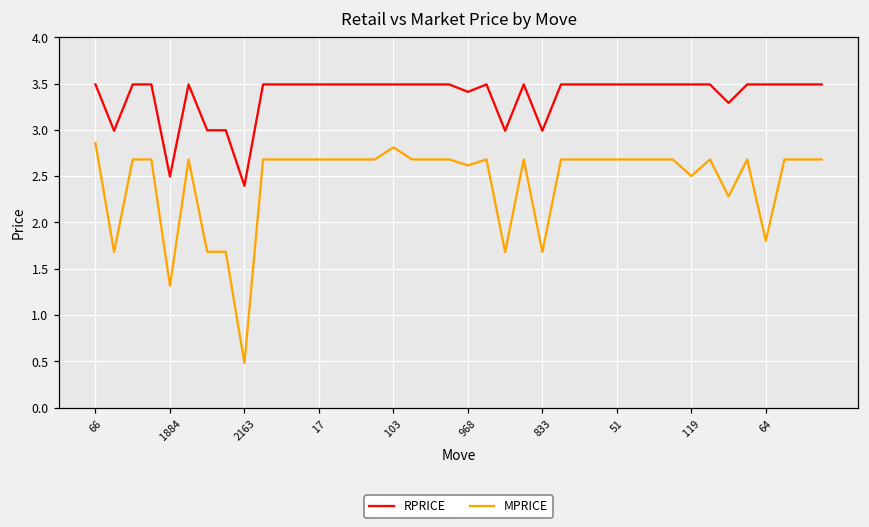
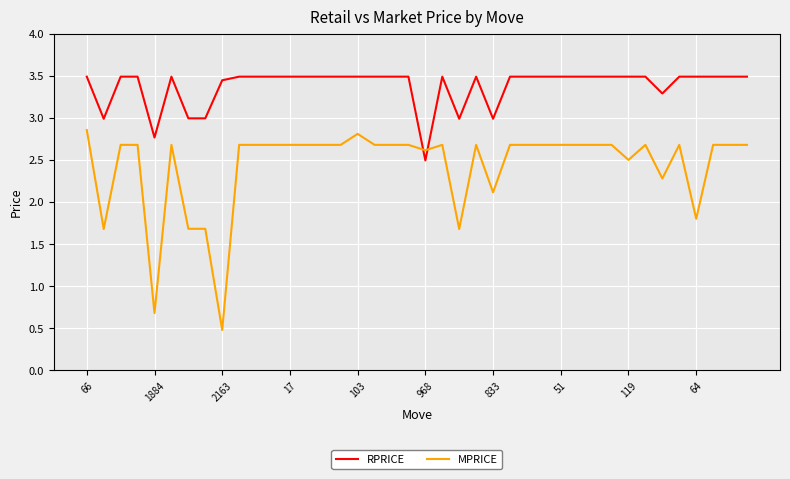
  {
    "RPRICE": {
      "66": 3.5,
-     "1884": 2.5,
-     "2163": 2.4,
+     "1884": 2.8,
+     "2163": 3.4,
      "103": 3.5,
-     "968": 3.4,
+     "968": 2.5,
      "833": 3.0,
      "51": 3.5,
      "119": 3.5,
      "64": 3.5
    },
    "MPRICE": {
      "66": 2.9,
-     "1884": 1.3,
+     "1884": 0.7,
      "2163": 0.5,
      "103": 2.8,
      "968": 2.6,
-     "833": 1.7,
+     "833": 2.1,
      "51": 2.7,
      "119": 2.5,
      "64": 1.8
    }
  }
